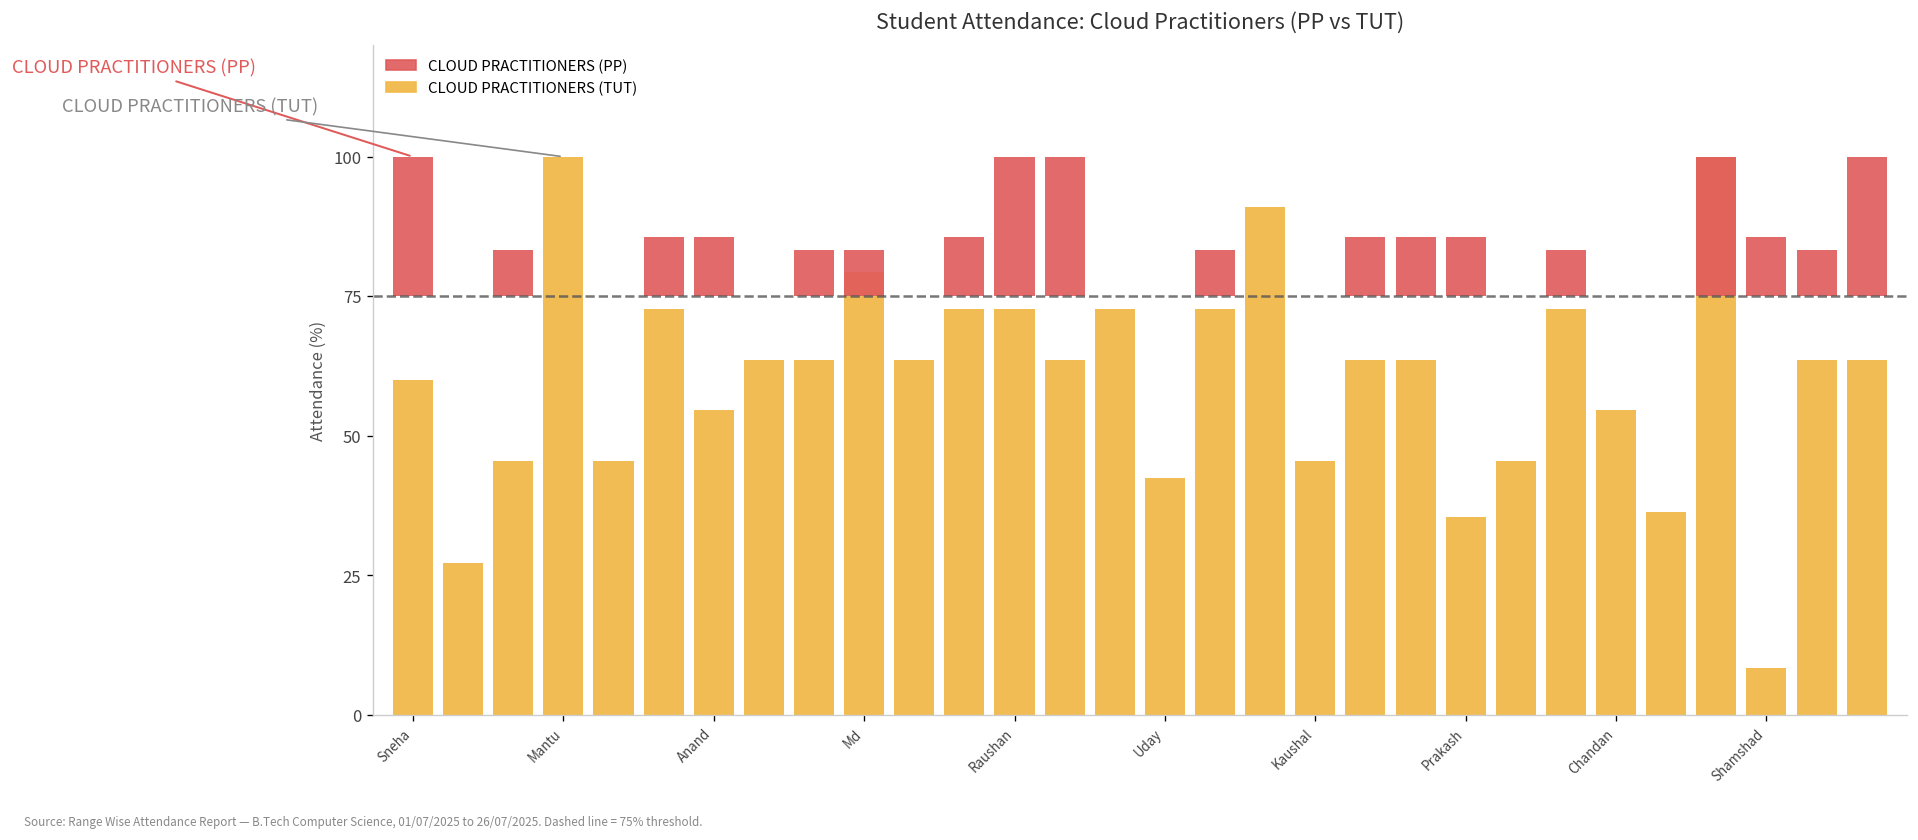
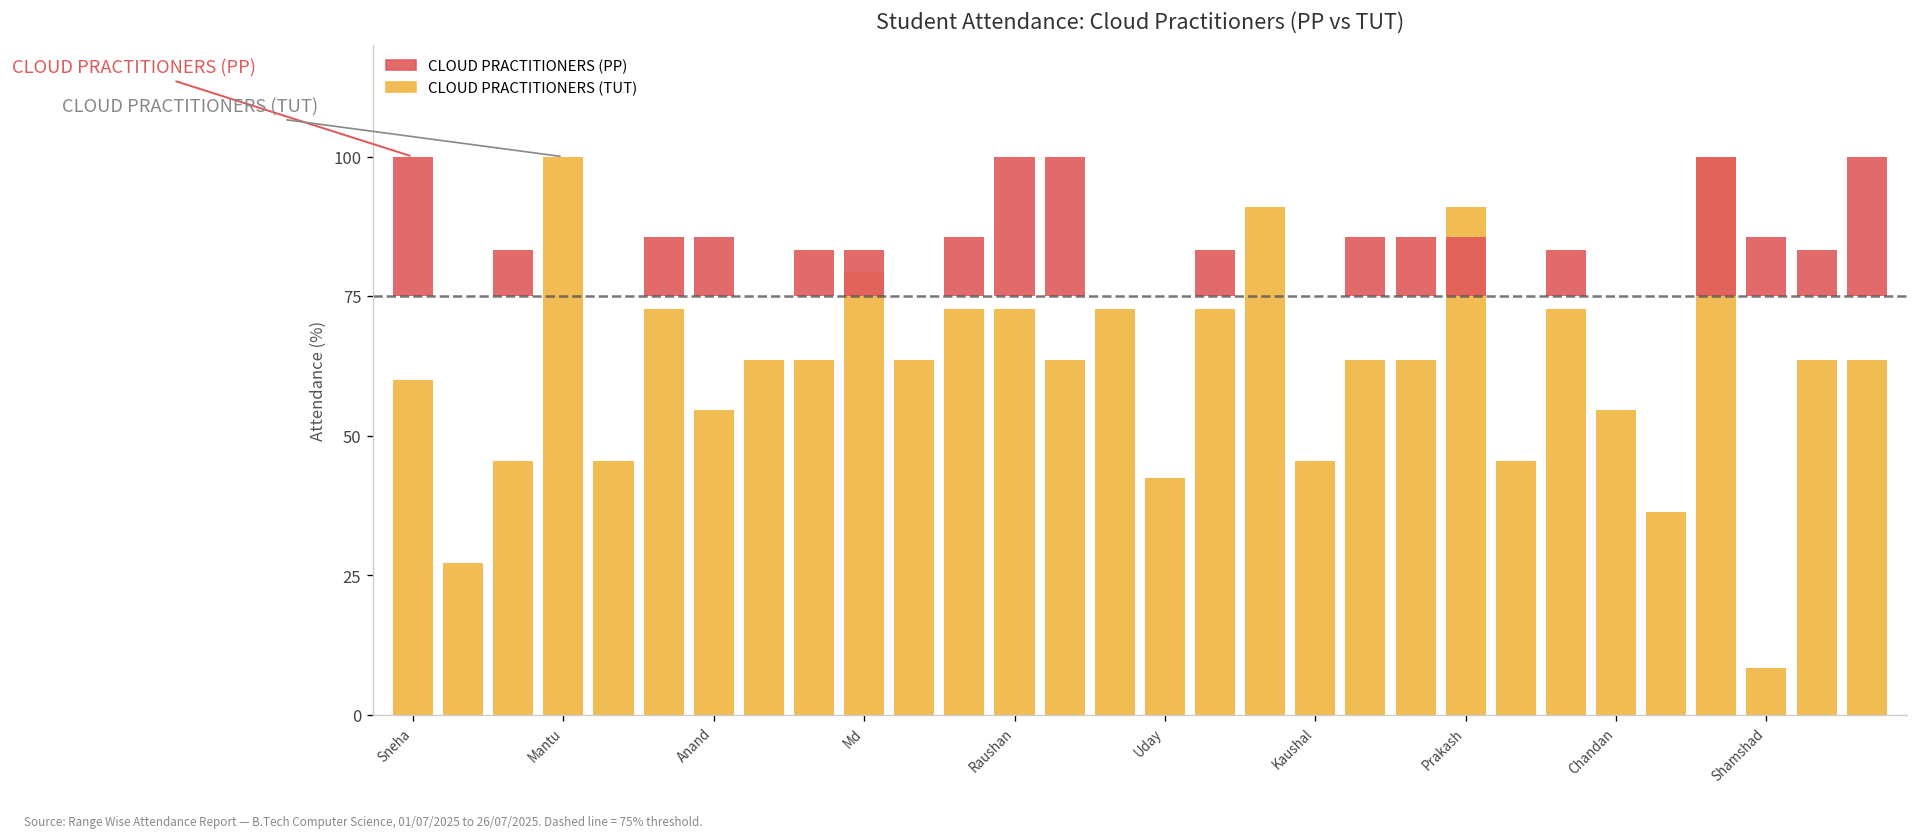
  {
    "CLOUD PRACTITIONERS (TUT)": {
      "Sneha": 60,
      "Mantu": 100,
      "Anand": 55,
      "Raushan": 73,
      "Uday": 43,
      "Kaushal": 45,
-     "Prakash": 35,
+     "Prakash": 91,
      "Chandan": 55,
      "Shamshad": 8
    },
    "CLOUD PRACTITIONERS (PP)": {
      "Sneha": 100,
      "Anand": 86,
      "Md": 83,
      "Raushan": 100,
      "Shamshad": 86
    }
  }
